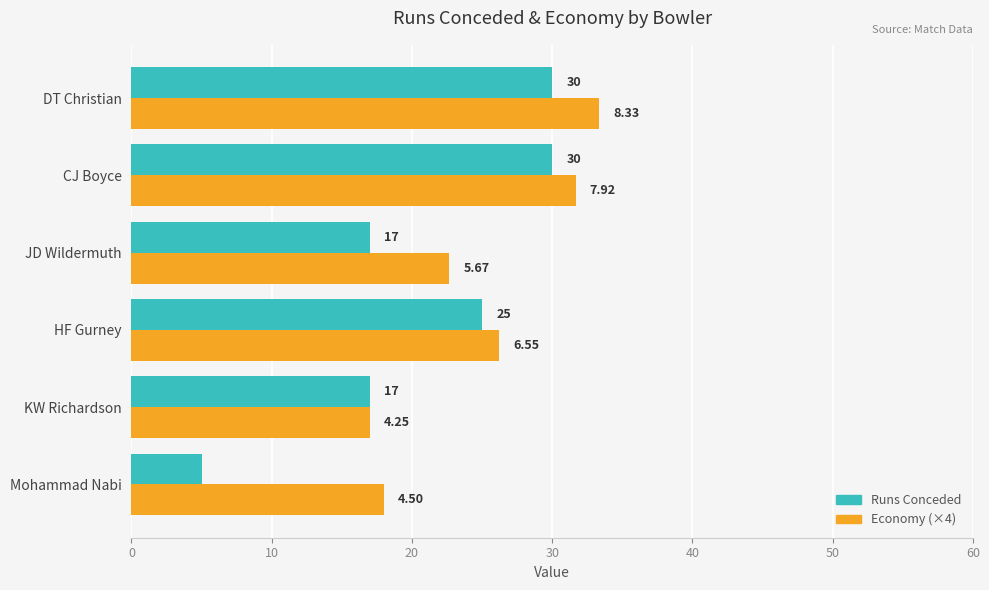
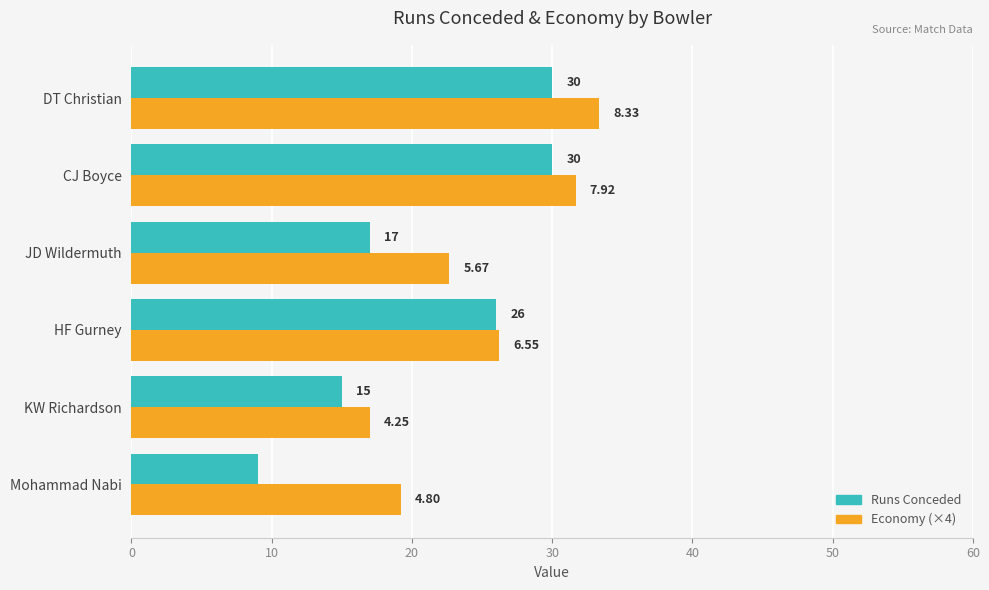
  {
    "Runs Conceded": {
      "DT Christian": 30,
      "CJ Boyce": 30,
      "JD Wildermuth": 17,
-     "HF Gurney": 25,
-     "KW Richardson": 17,
-     "Mohammad Nabi": 5
+     "HF Gurney": 26,
+     "KW Richardson": 15,
+     "Mohammad Nabi": 9
    },
    "Economy (×4)": {
-     "Mohammad Nabi": 4.50
+     "Mohammad Nabi": 4.80
    }
  }
